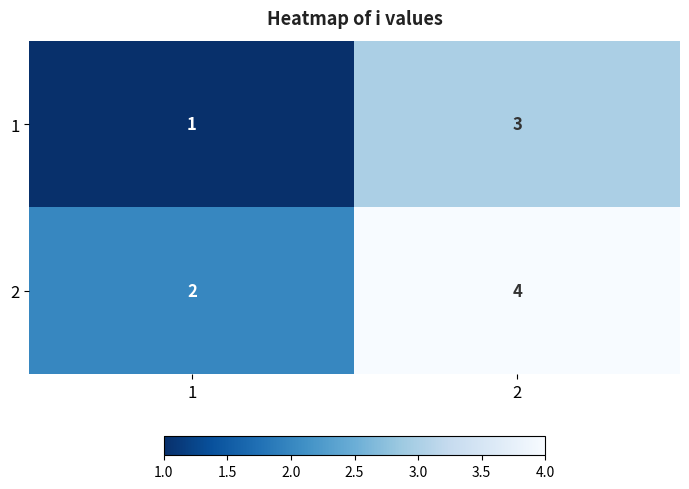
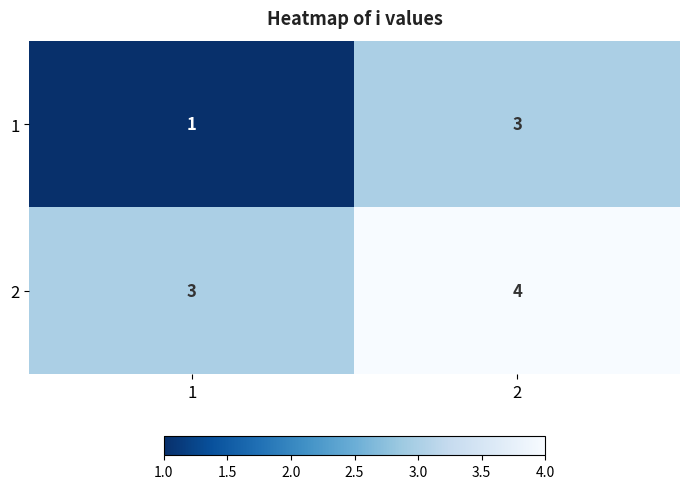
  {
    "1": {
      "1": 1,
      "2": 3
    },
    "2": {
-     "1": 2,
+     "1": 3,
      "2": 4
    }
  }
